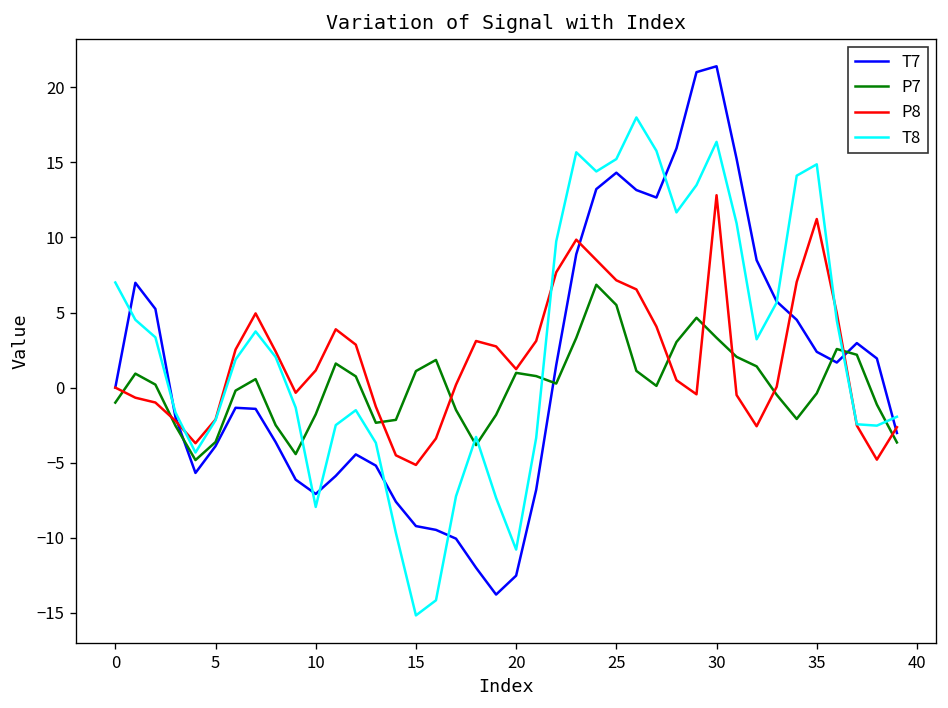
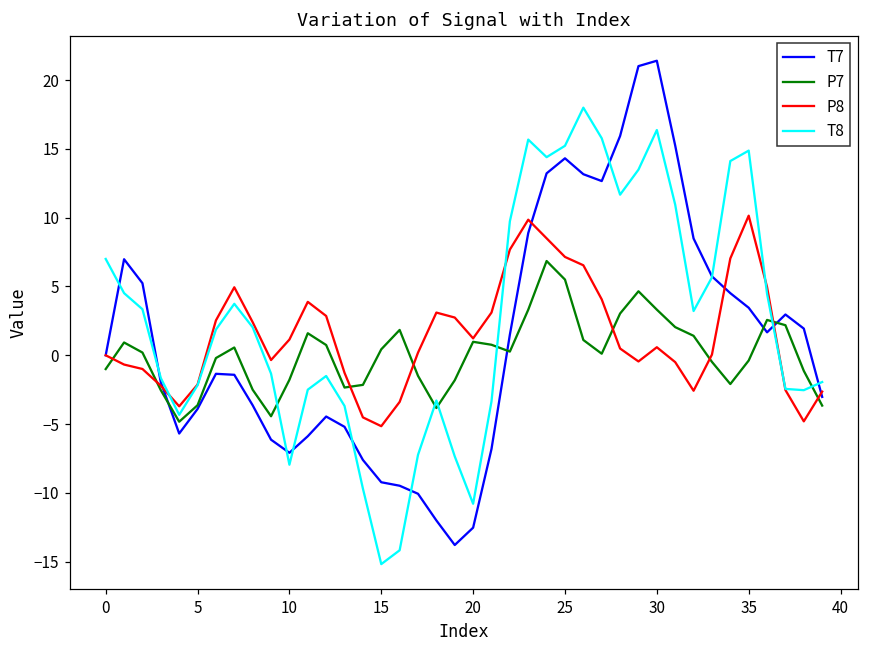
  {
    "T7": {
      "5": -3.9,
      "10": -7.1,
      "15": -9.2,
      "20": -12.5,
      "25": 14.3,
      "30": 21.4,
-     "35": 2.4
+     "35": 3.5
    },
    "P7": {
      "0": -1.0,
      "5": -3.6,
      "10": -1.8,
-     "15": 1.1,
+     "15": 0.4,
      "20": 1.0,
      "25": 5.5,
      "30": 3.3,
      "35": -0.4
    },
    "P8": {
      "10": 1.1,
      "15": -5.2,
      "20": 1.2,
      "25": 7.1,
-     "30": 12.8,
-     "35": 11.2
+     "30": 0.6,
+     "35": 10.1
    },
    "T8": {
      "0": 7.0,
      "10": -7.9,
      "15": -15.2,
      "20": -10.8,
      "25": 15.2,
      "30": 16.4,
      "35": 14.9
    }
  }
